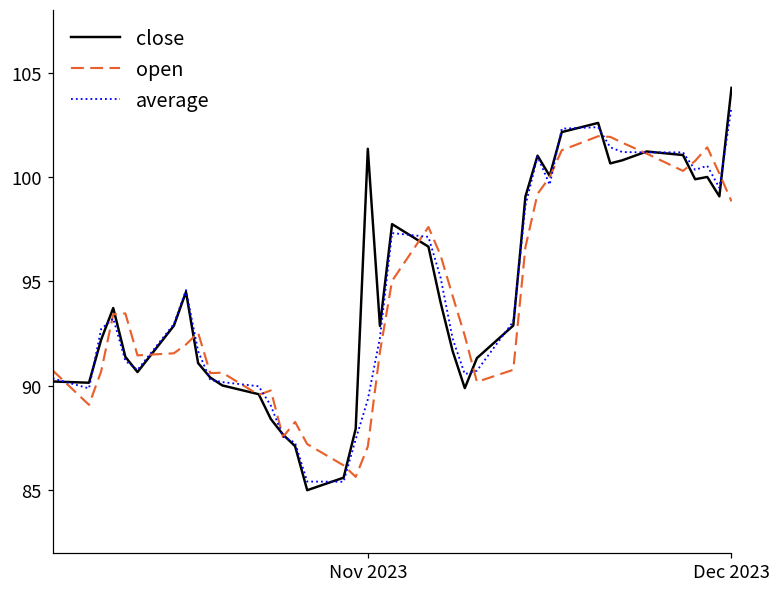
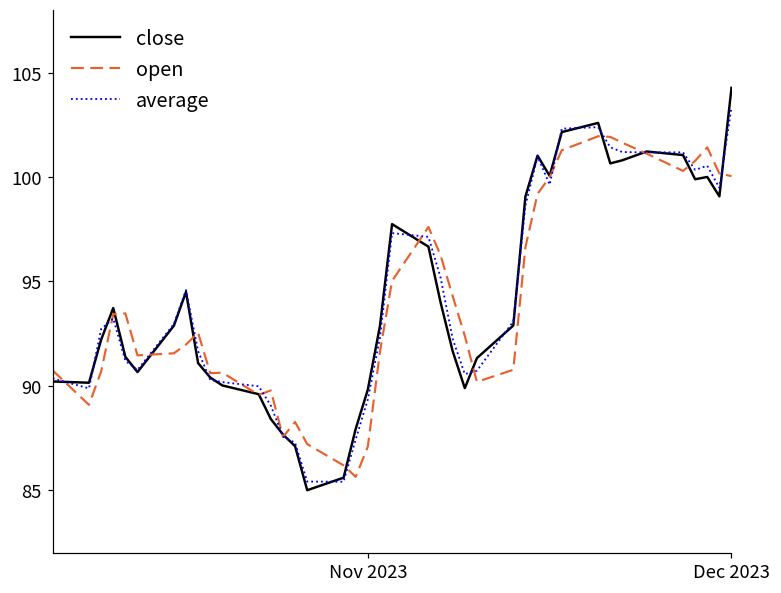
  {
    "close": {
-     "Nov 2023": 101.4,
+     "Nov 2023": 89.8,
      "Dec 2023": 104.3
    },
    "open": {
      "Nov 2023": 87.1,
-     "Dec 2023": 98.8
+     "Dec 2023": 100.0
    },
    "average": {
      "Nov 2023": 89.3,
      "Dec 2023": 103.4
    }
  }
